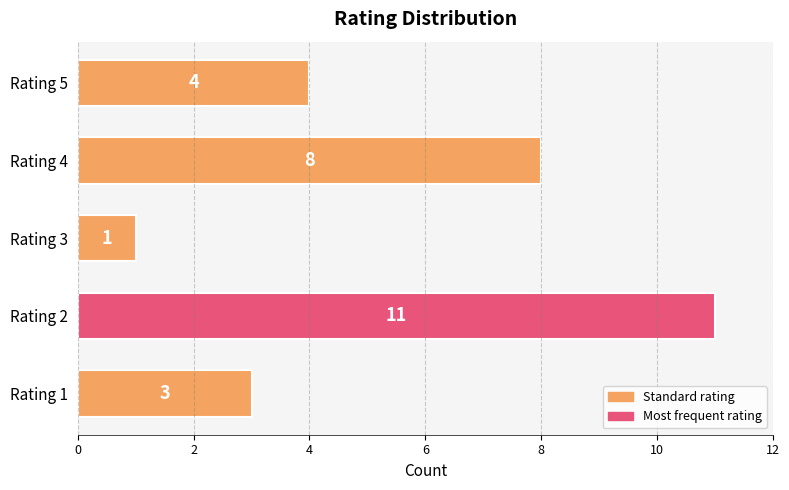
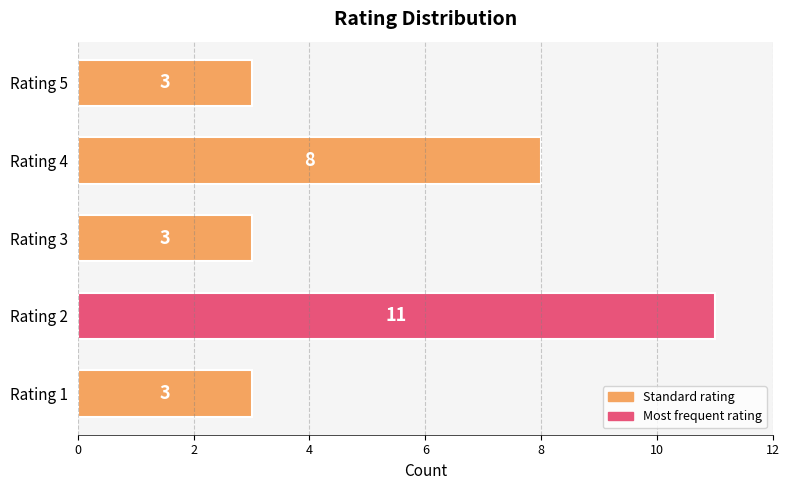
  {
-   "Rating 5": 4,
+   "Rating 5": 3,
    "Rating 4": 8,
-   "Rating 3": 1,
+   "Rating 3": 3,
    "Rating 2": 11,
    "Rating 1": 3
  }
